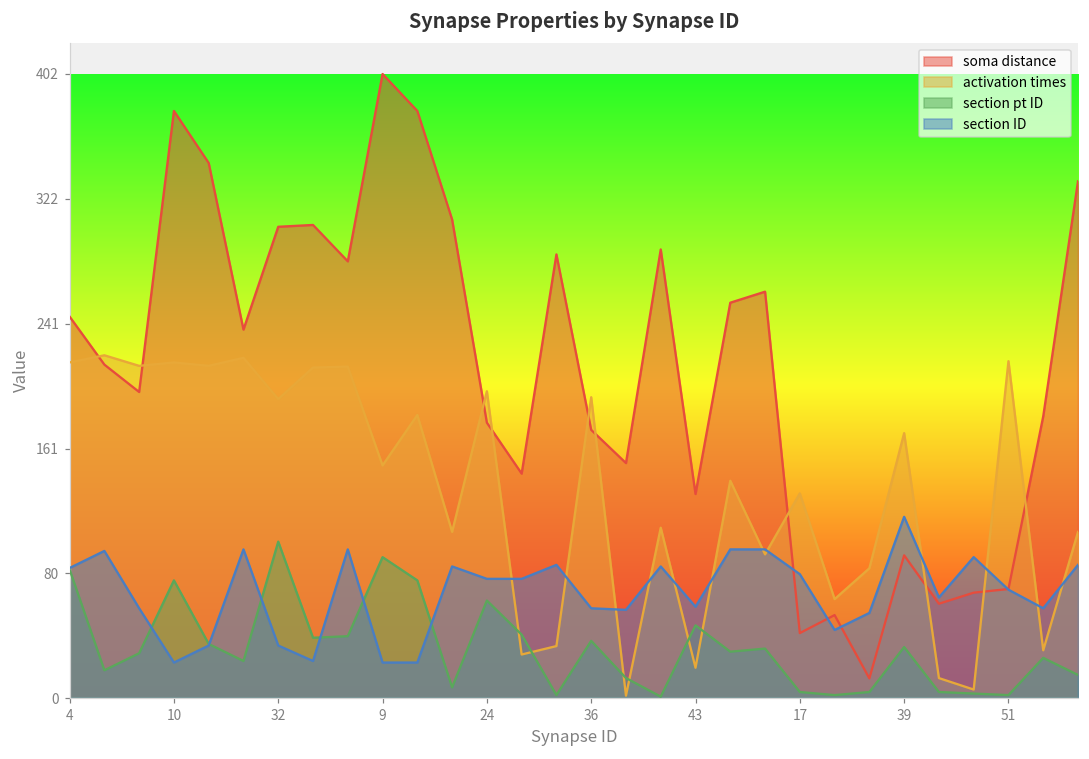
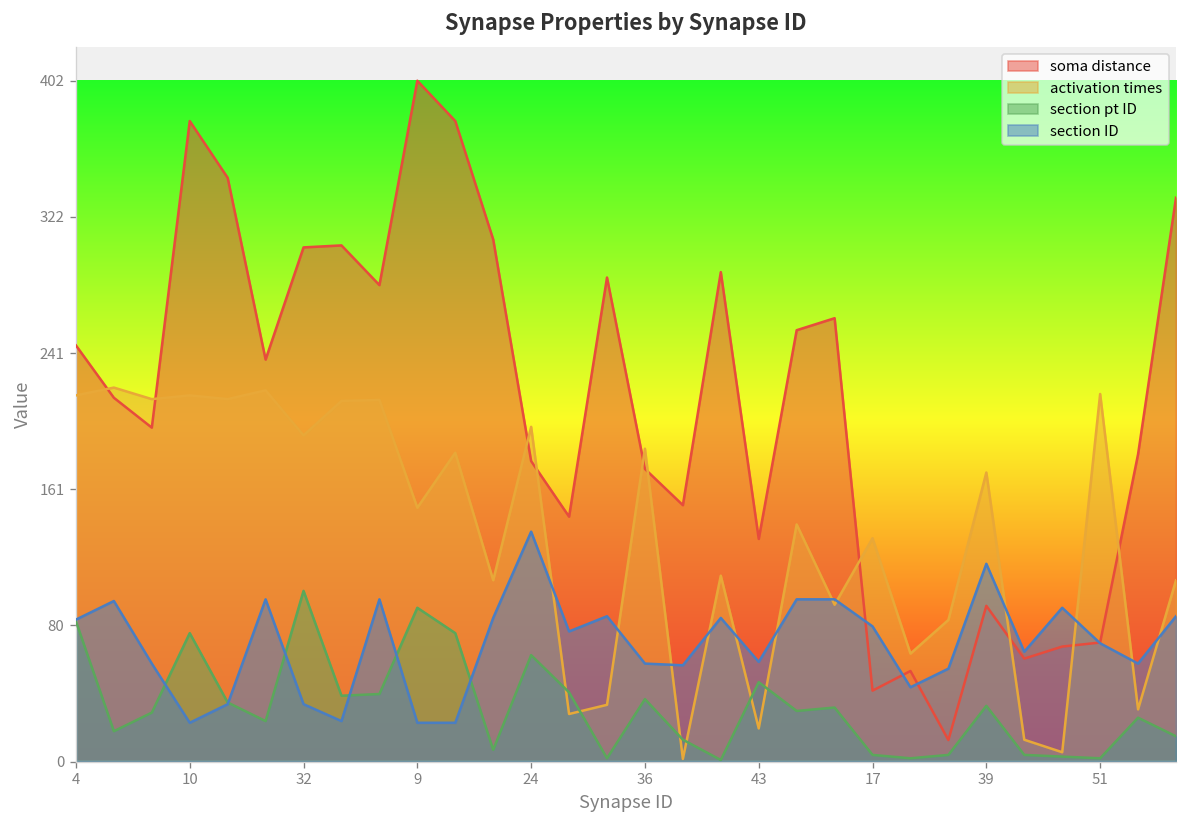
  {
    "soma distance": {
      "32": 304,
      "9": 403,
      "24": 178,
      "36": 173,
      "43": 132,
      "39": 92
    },
    "activation times": {
      "32": 193,
      "9": 150,
      "24": 198,
-     "36": 194,
+     "36": 185,
      "43": 20,
      "39": 171,
      "51": 217
    },
    "section pt ID": {
      "32": 101,
      "9": 91,
      "24": 63,
      "36": 37,
      "43": 47,
      "39": 33,
      "51": 2
    },
    "section ID": {
      "32": 34,
      "9": 23,
-     "24": 77,
+     "24": 136,
      "36": 58,
      "43": 59,
      "39": 117
    }
  }
